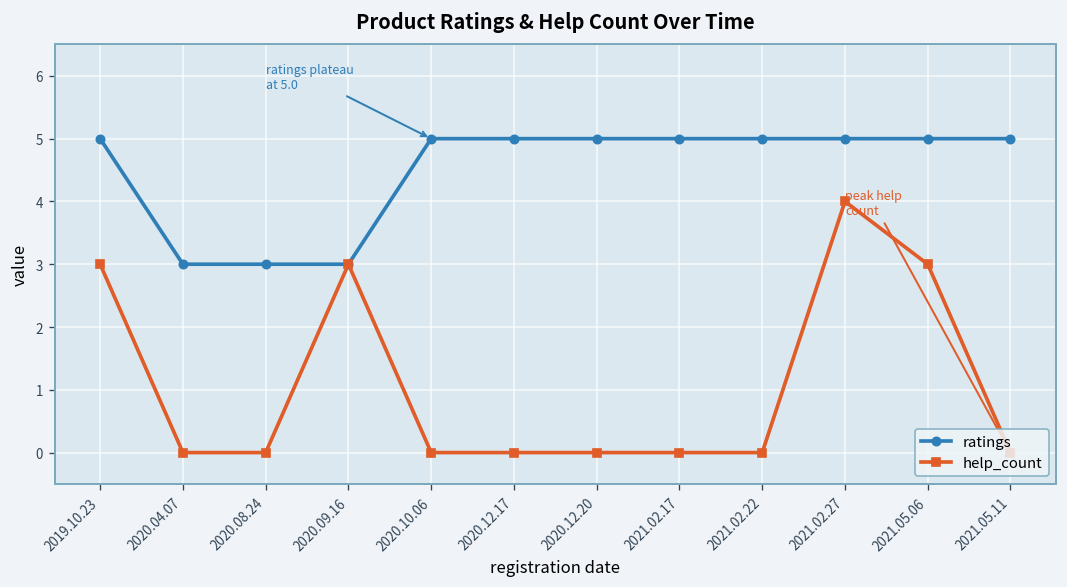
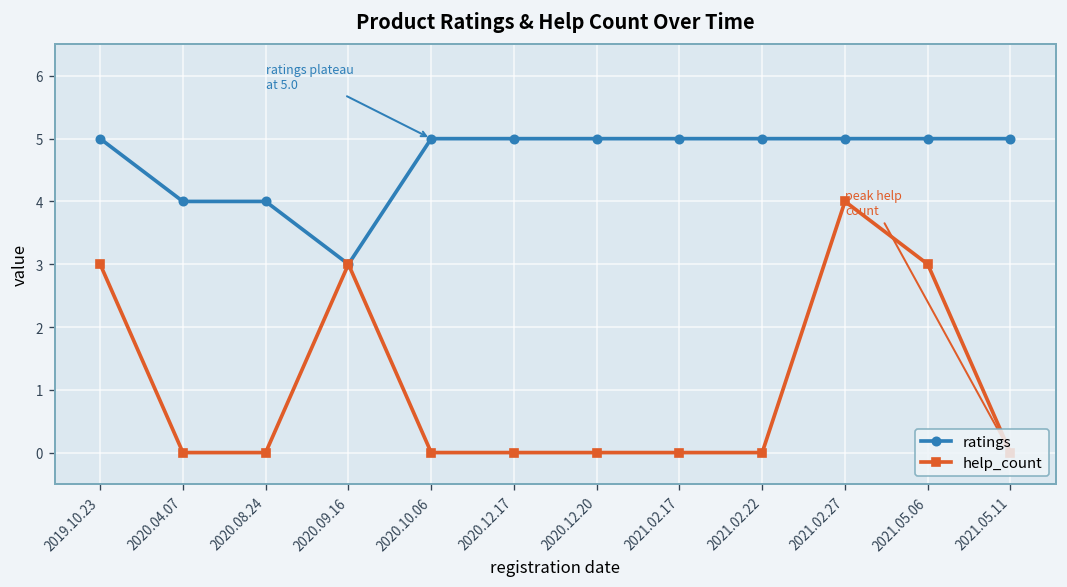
  {
    "ratings": {
      "2019.10.23": 5,
-     "2020.04.07": 3,
-     "2020.08.24": 3,
+     "2020.04.07": 4,
+     "2020.08.24": 4,
      "2020.12.17": 5,
      "2020.12.20": 5,
      "2021.02.17": 5,
      "2021.02.22": 5,
      "2021.02.27": 5,
      "2021.05.06": 5,
      "2021.05.11": 5
    },
    "help_count": {
      "2019.10.23": 3,
      "2020.04.07": 0,
      "2020.08.24": 0,
      "2020.10.06": 0,
      "2020.12.17": 0,
      "2020.12.20": 0,
      "2021.02.17": 0,
      "2021.02.22": 0,
      "2021.02.27": 4,
      "2021.05.06": 3
    }
  }
